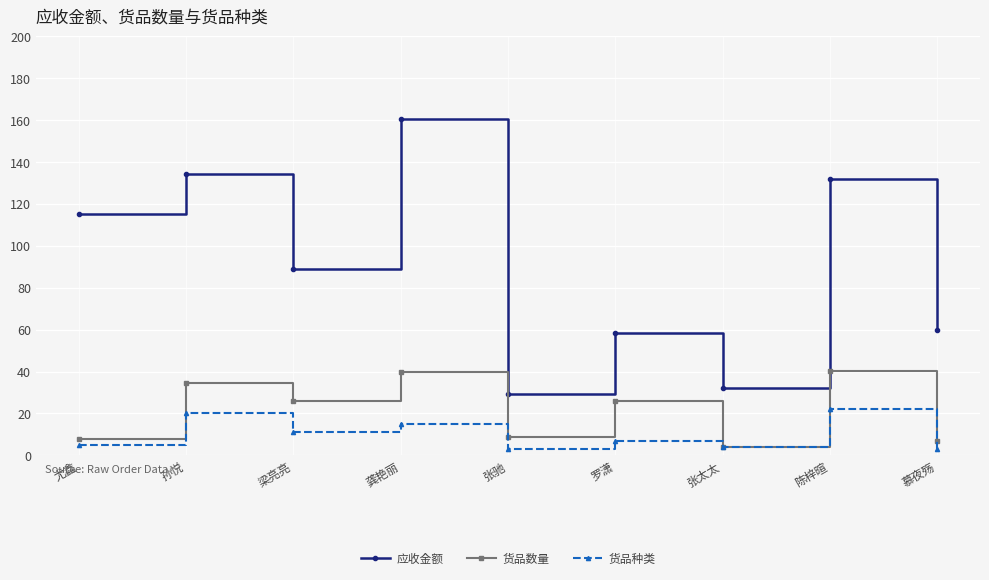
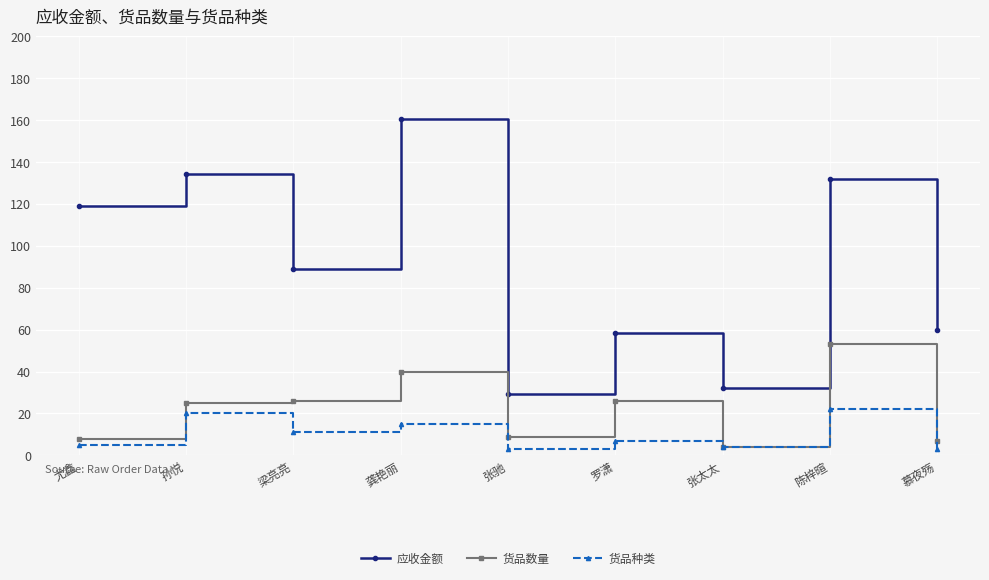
  {
    "应收金额": {
-     "尤鑫": 115,
+     "尤鑫": 119,
      "孙悦": 135,
      "梁亮亮": 89,
      "龚艳丽": 161,
      "张驰": 30,
      "罗潇": 59,
      "张太太": 32,
      "陈梓暄": 132,
      "慕夜殇": 60
    },
    "货品数量": {
      "尤鑫": 8,
-     "孙悦": 35,
+     "孙悦": 25,
      "梁亮亮": 26,
      "龚艳丽": 40,
      "张驰": 9,
      "罗潇": 26,
-     "陈梓暄": 40,
+     "陈梓暄": 53,
      "慕夜殇": 7
    },
    "货品种类": {
      "尤鑫": 5,
      "孙悦": 20,
      "梁亮亮": 11,
      "龚艳丽": 15,
      "张驰": 3,
      "罗潇": 7,
      "陈梓暄": 22,
      "慕夜殇": 3
    }
  }
